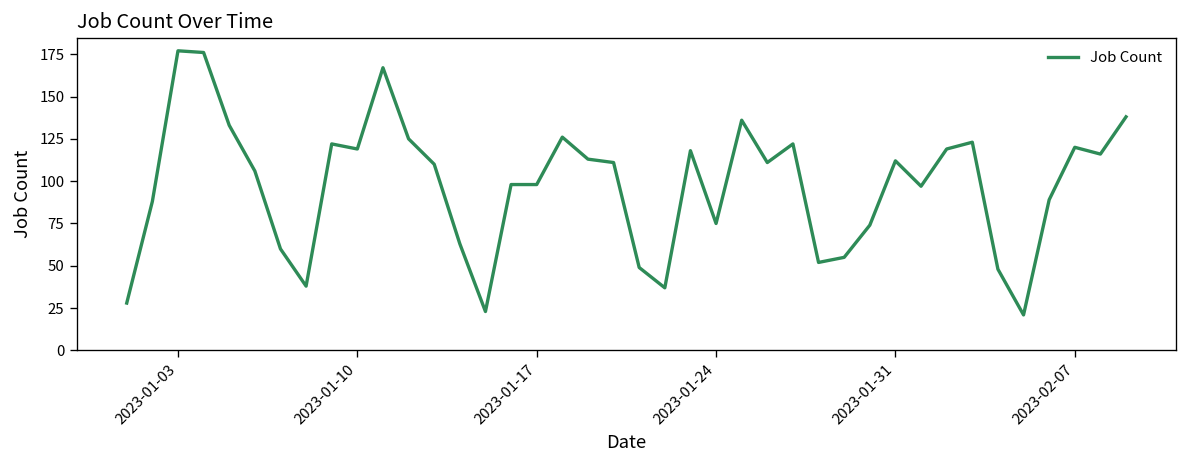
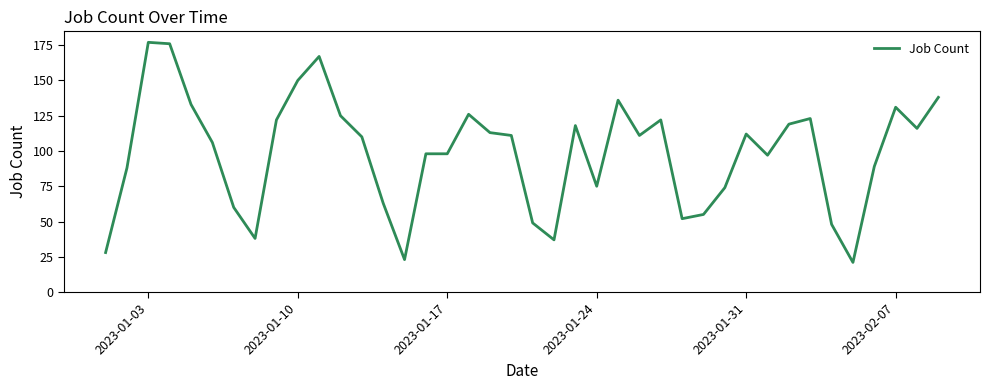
  {
    "2023-01-03": 177,
-   "2023-01-10": 119,
+   "2023-01-10": 150,
    "2023-01-17": 98,
    "2023-01-24": 75,
    "2023-01-31": 112,
-   "2023-02-07": 120
+   "2023-02-07": 131
  }
